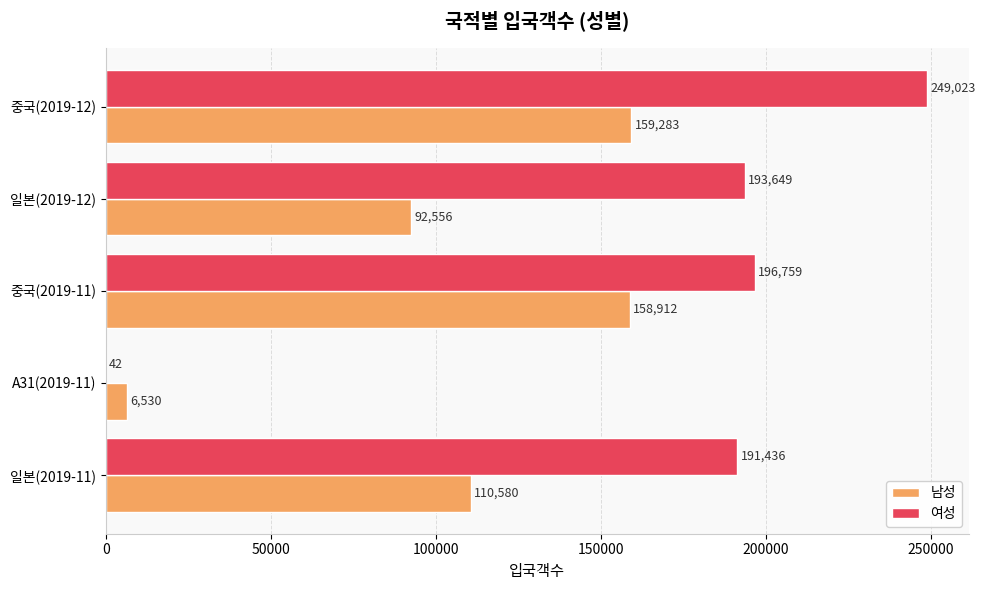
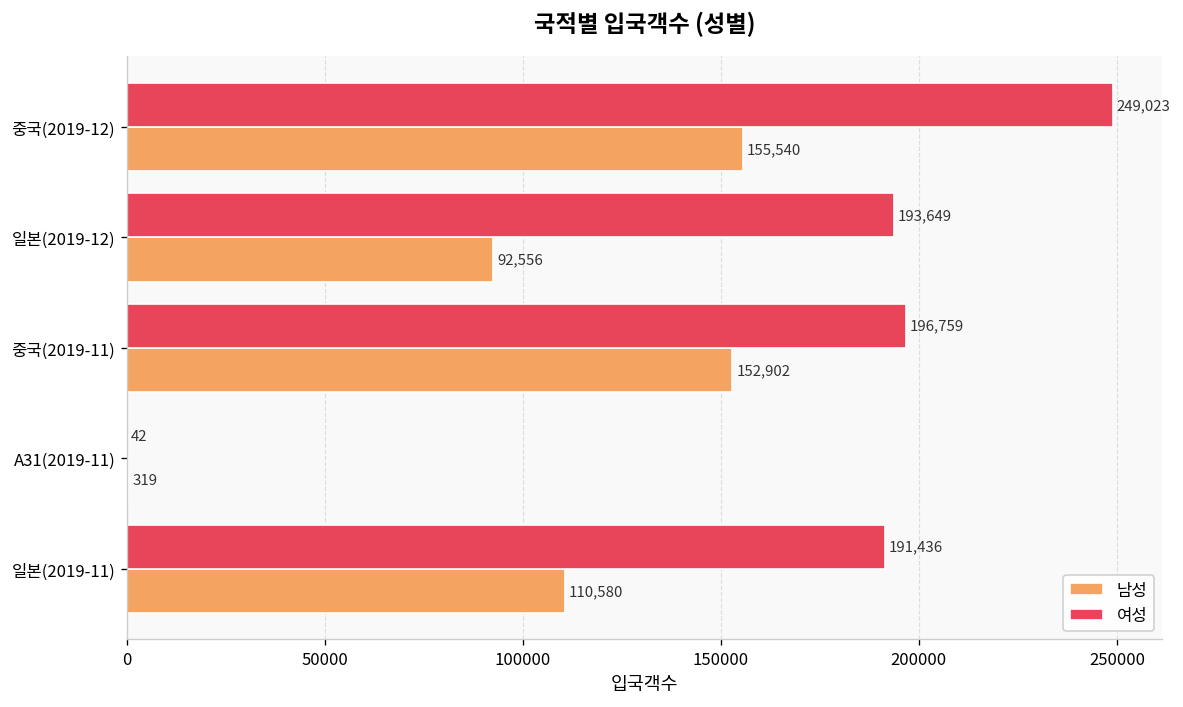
  {
    "남성": {
-     "중국(2019-12)": "159,283",
+     "중국(2019-12)": "155,540",
      "일본(2019-12)": "92,556",
-     "중국(2019-11)": "158,912",
-     "A31(2019-11)": "6,530",
+     "중국(2019-11)": "152,902",
+     "A31(2019-11)": "319",
      "일본(2019-11)": "110,580"
    },
    "여성": {
      "중국(2019-12)": "249,023",
      "일본(2019-12)": "193,649",
      "중국(2019-11)": "196,759",
      "A31(2019-11)": "42",
      "일본(2019-11)": "191,436"
    }
  }
